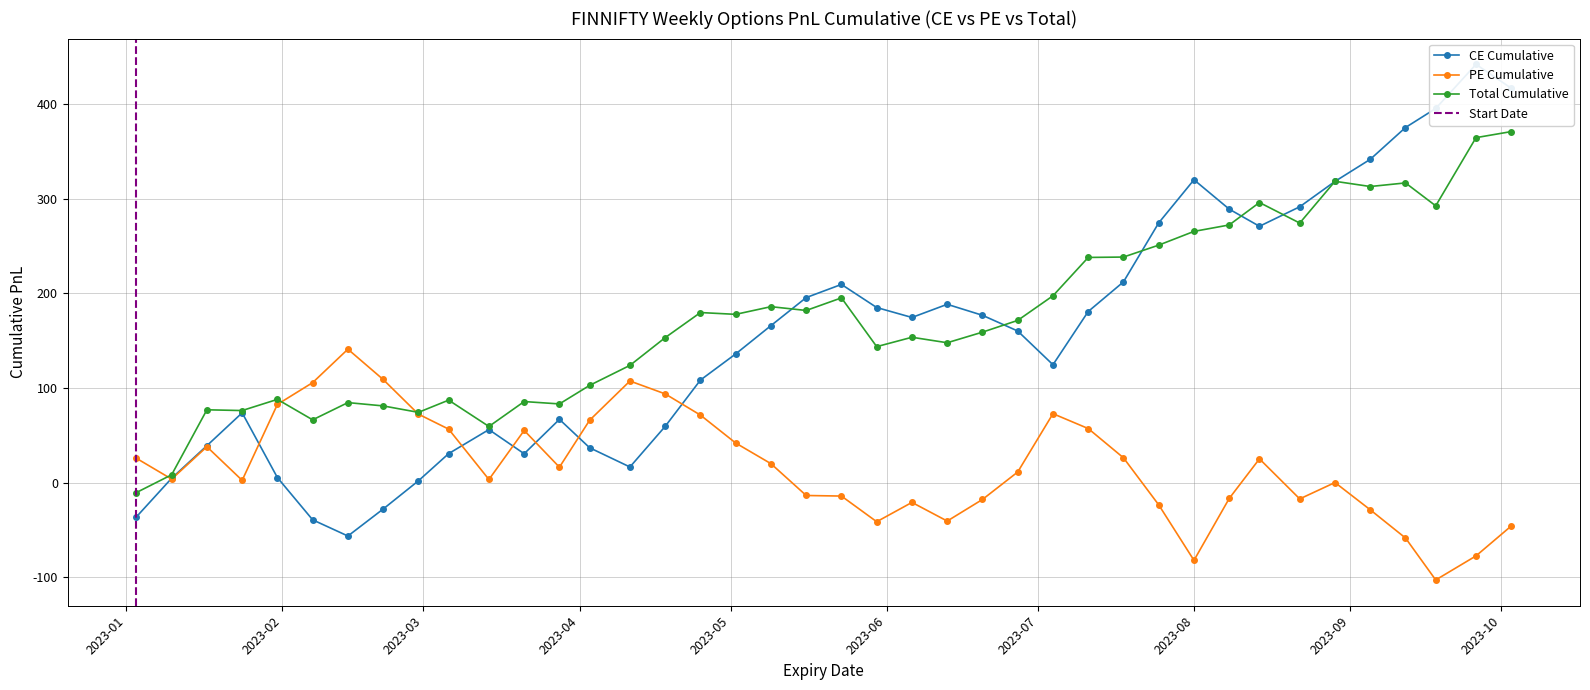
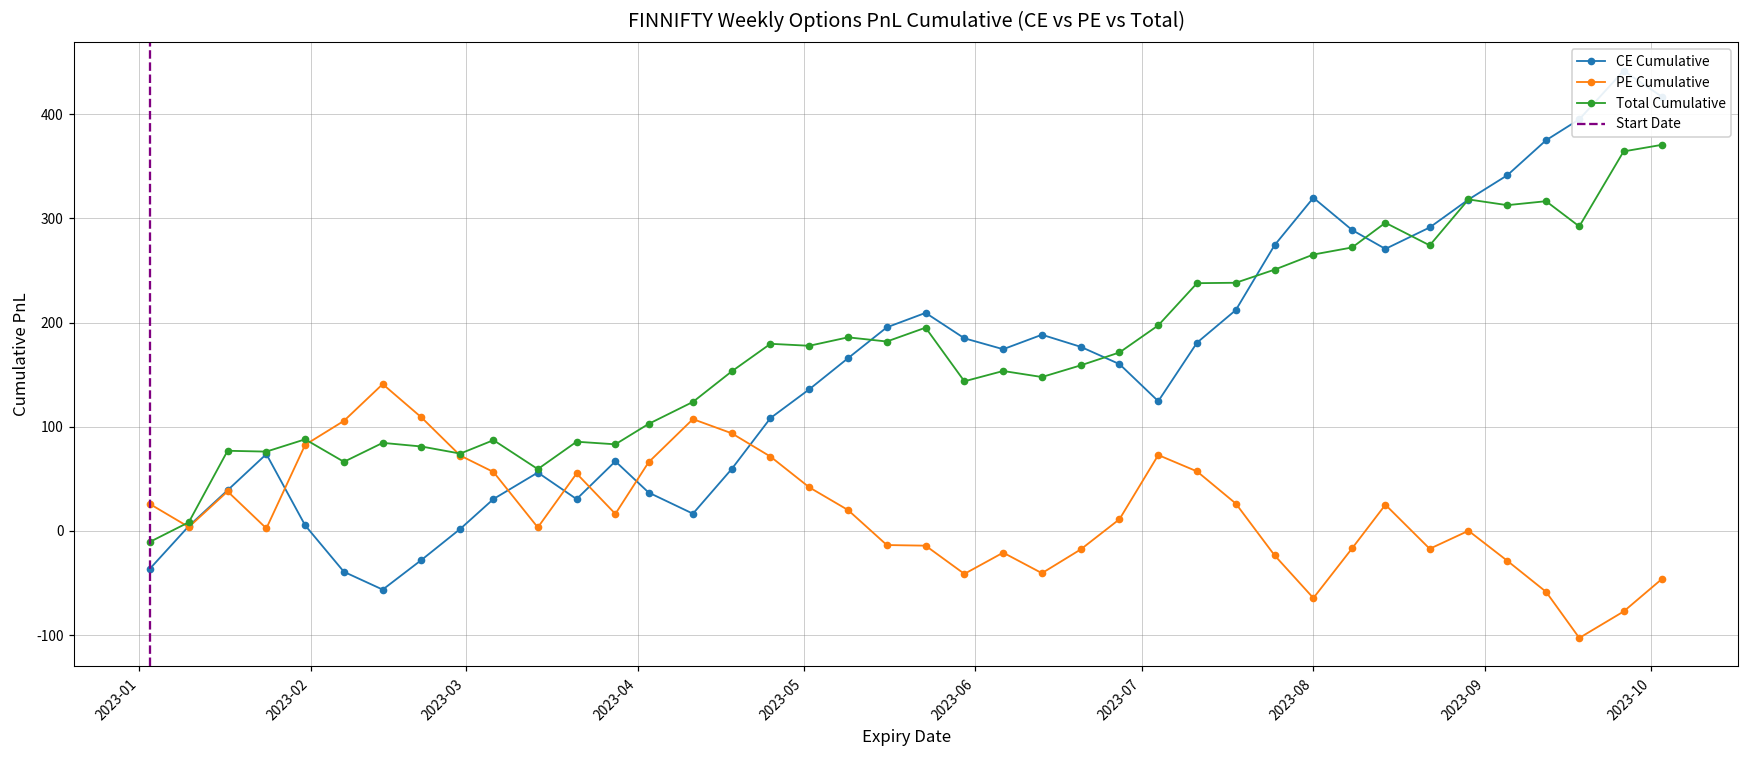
  {
    "CE Cumulative": {
      "2023-08": 320
    },
    "PE Cumulative": {
-     "2023-08": -80
+     "2023-08": -60
    },
    "Total Cumulative": {
      "2023-08": 270
    }
  }
